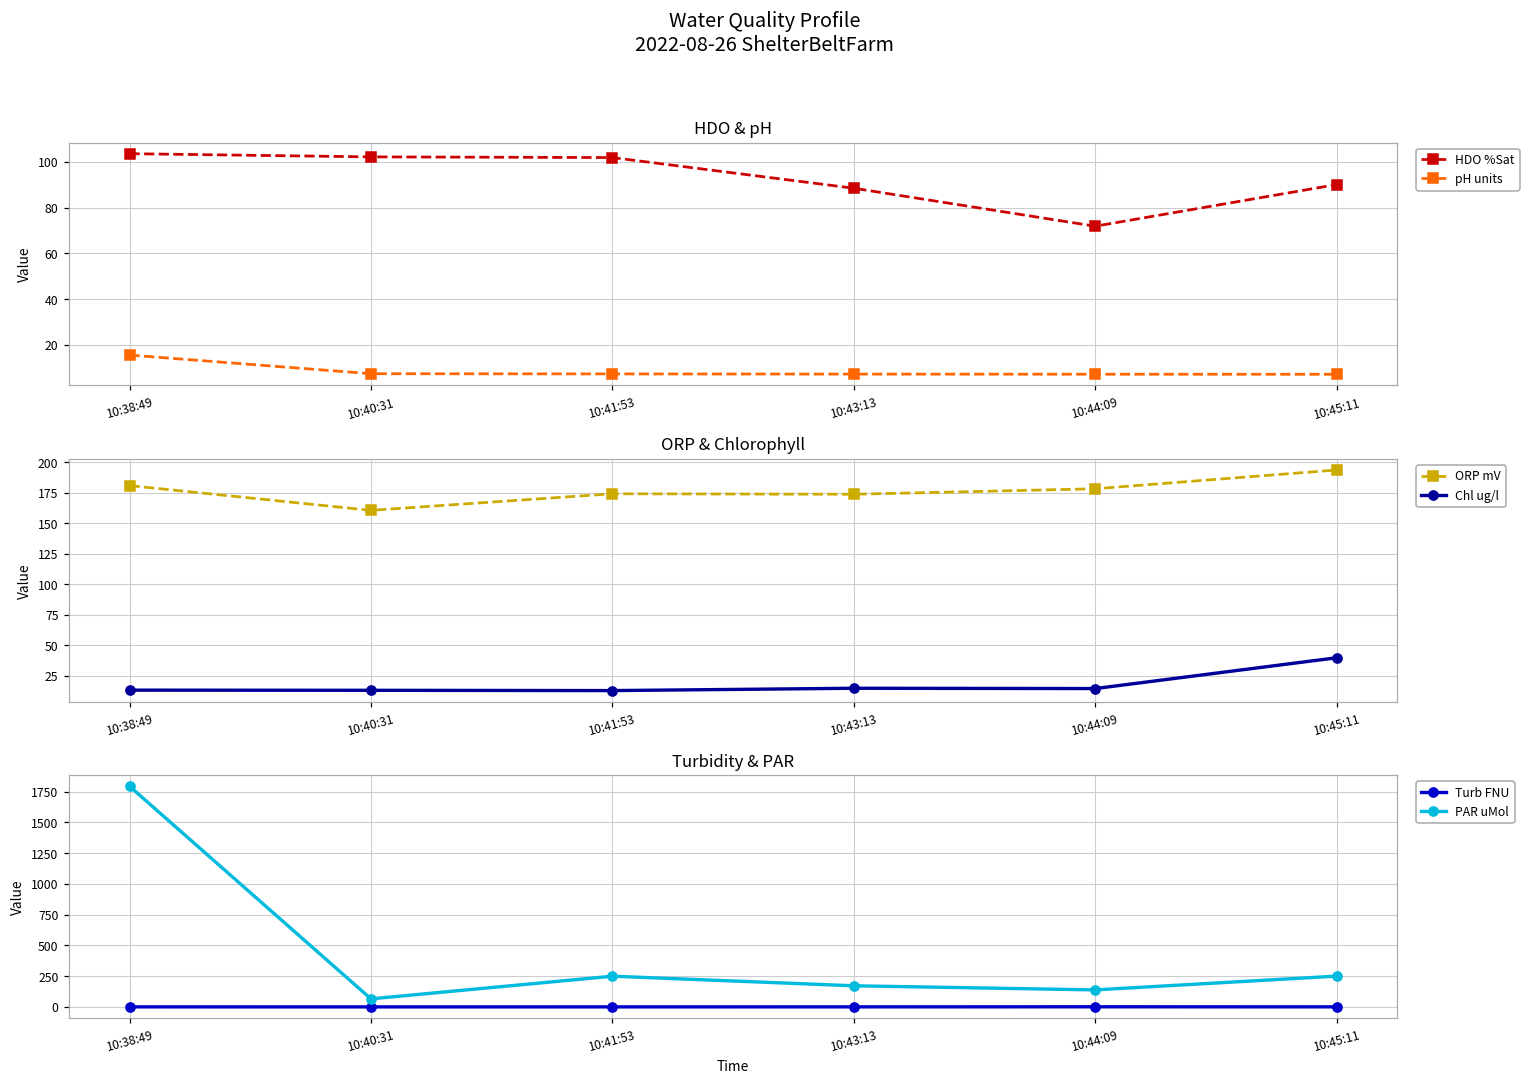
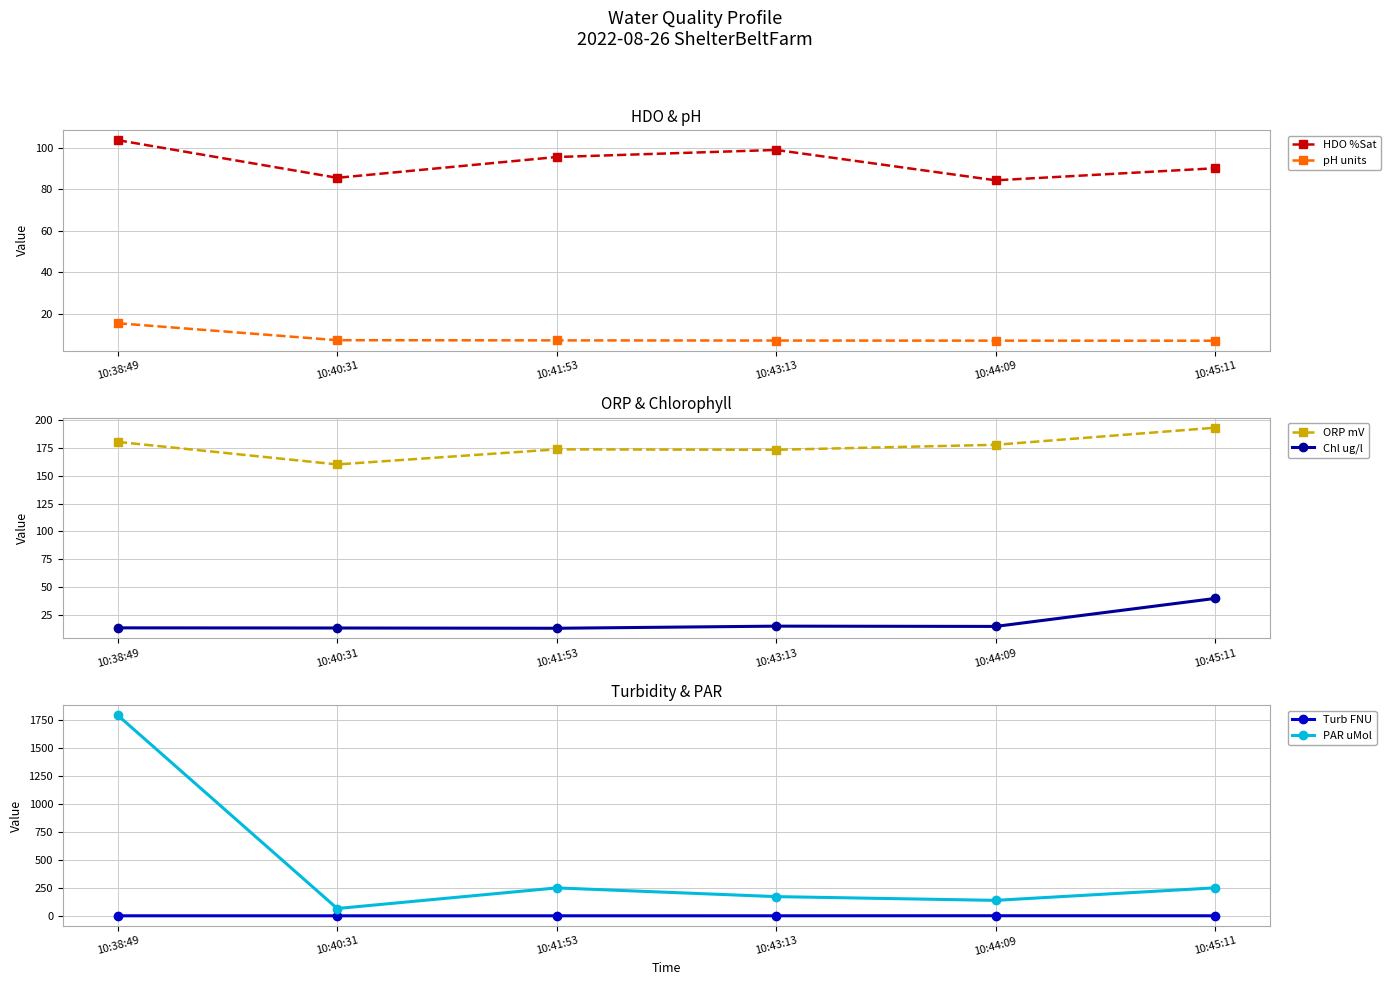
  {
    "HDO & pH": {
      "HDO %Sat": {
        "10:38:49": 104,
-       "10:40:31": 102,
-       "10:41:53": 102,
-       "10:43:13": 89,
-       "10:44:09": 72,
+       "10:40:31": 86,
+       "10:41:53": 96,
+       "10:43:13": 99,
+       "10:44:09": 84,
        "10:45:11": 90
      },
      "pH units": {
        "10:38:49": 16,
        "10:40:31": 7,
        "10:41:53": 7,
        "10:43:13": 7,
        "10:44:09": 7,
        "10:45:11": 7
      }
    },
    "ORP & Chlorophyll": {
      "ORP mV": {
        "10:38:49": 181,
        "10:40:31": 160,
        "10:41:53": 174,
        "10:43:13": 174,
        "10:44:09": 178,
        "10:45:11": 194
      },
      "Chl ug/l": {
        "10:38:49": 13,
        "10:40:31": 13,
        "10:41:53": 13,
        "10:43:13": 15,
        "10:44:09": 14,
        "10:45:11": 40
      }
    },
    "Turbidity & PAR": {
      "Turb FNU": {
        "10:38:49": 0,
        "10:40:31": 0,
        "10:41:53": 0,
        "10:43:13": 0,
        "10:44:09": 0,
        "10:45:11": 0
      },
      "PAR uMol": {
        "10:38:49": 1790,
        "10:40:31": 70,
        "10:41:53": 250,
        "10:43:13": 170,
        "10:44:09": 140,
        "10:45:11": 250
      }
    }
  }
